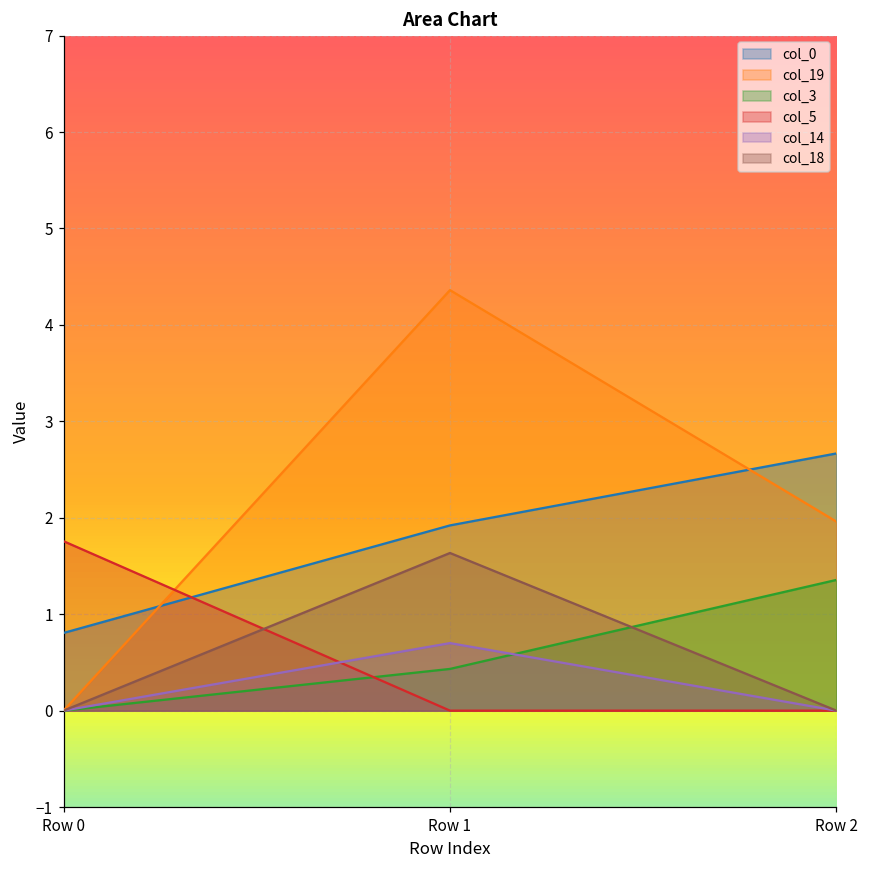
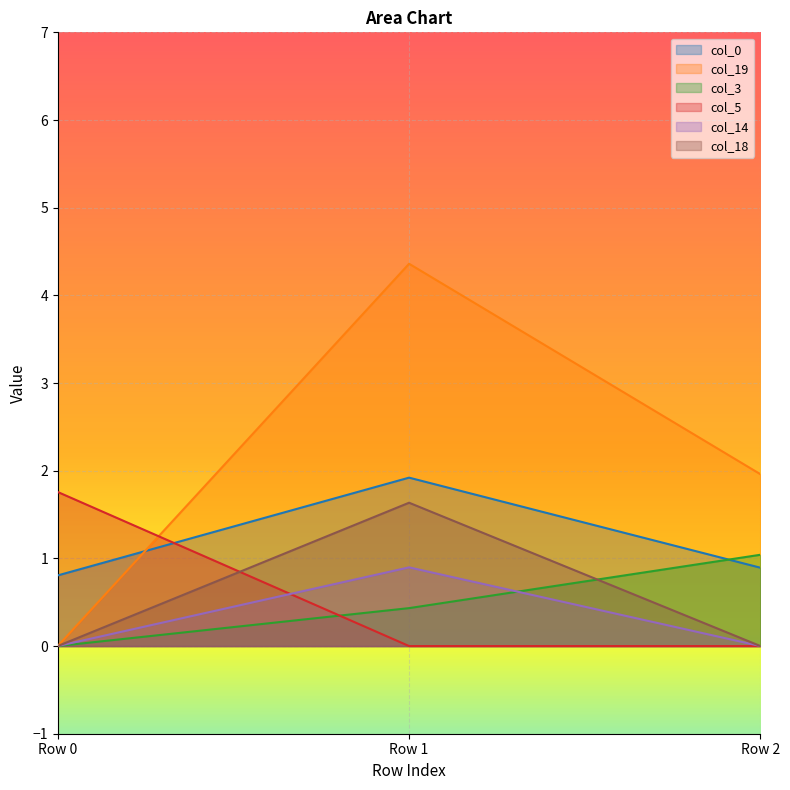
  {
    "col_0": {
      "Row 0": 0.8,
      "Row 1": 1.9,
-     "Row 2": 2.7
+     "Row 2": 0.9
    },
    "col_3": {
      "Row 1": 0.4,
-     "Row 2": 1.4
+     "Row 2": 1.0
    },
    "col_14": {
-     "Row 1": 0.7
+     "Row 1": 0.9
    }
  }
